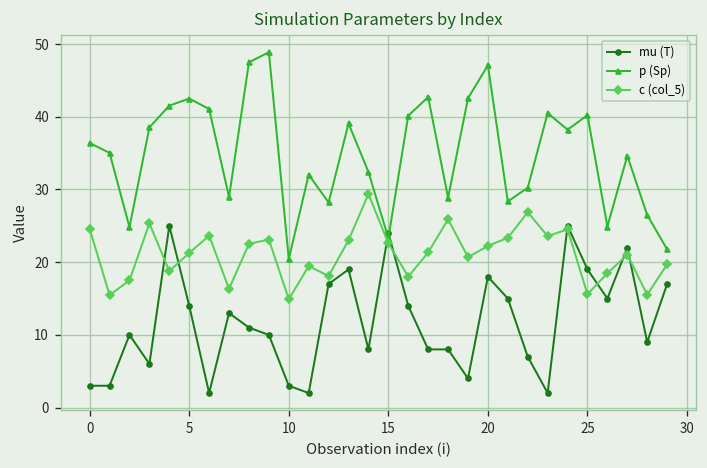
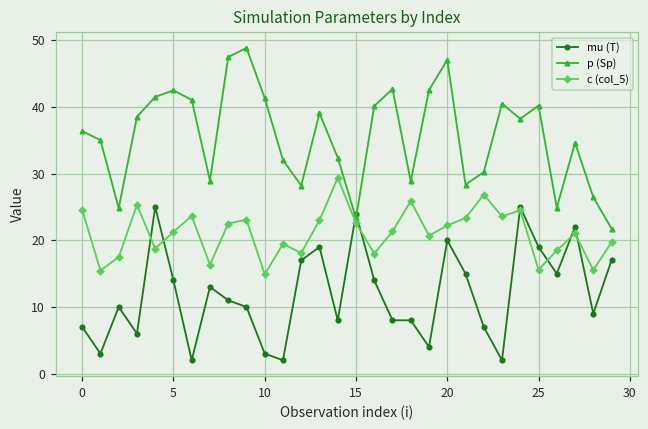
  {
    "mu (T)": {
-     "0": 3,
+     "0": 7,
      "5": 14,
      "10": 3,
      "15": 24,
-     "20": 18,
+     "20": 20,
      "25": 19
    },
    "p (Sp)": {
      "0": 36,
      "5": 43,
-     "10": 20,
+     "10": 41,
      "15": 23,
      "20": 47,
      "25": 40
    },
    "c (col_5)": {
      "0": 25,
      "5": 21,
      "10": 15,
      "15": 23,
      "20": 22,
      "25": 16
    }
  }
